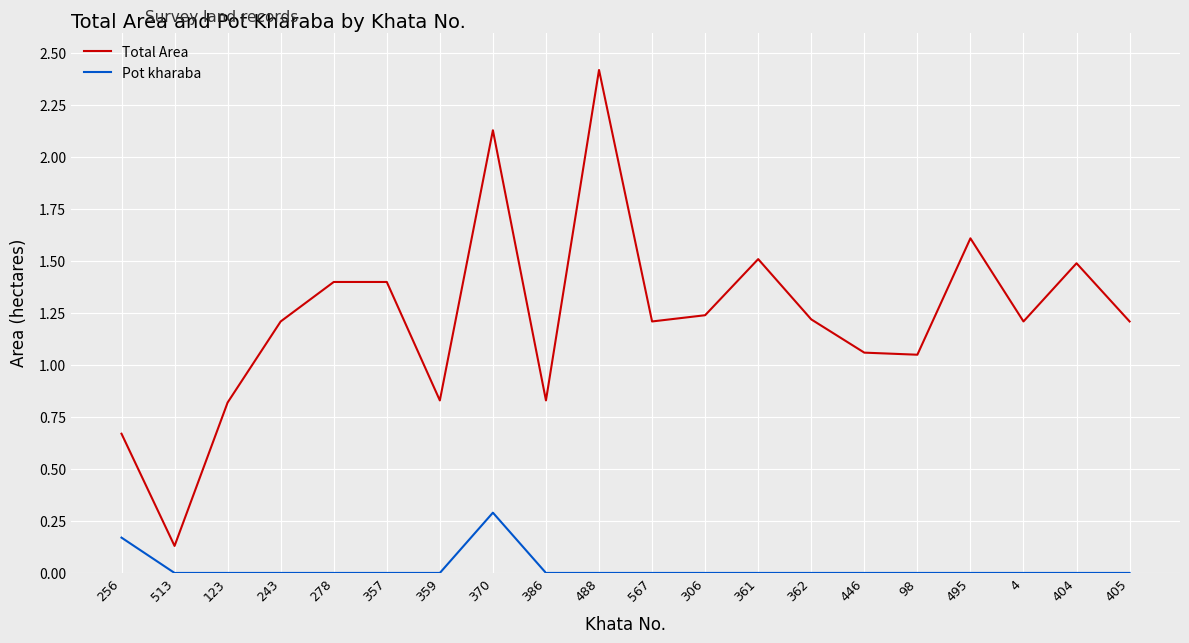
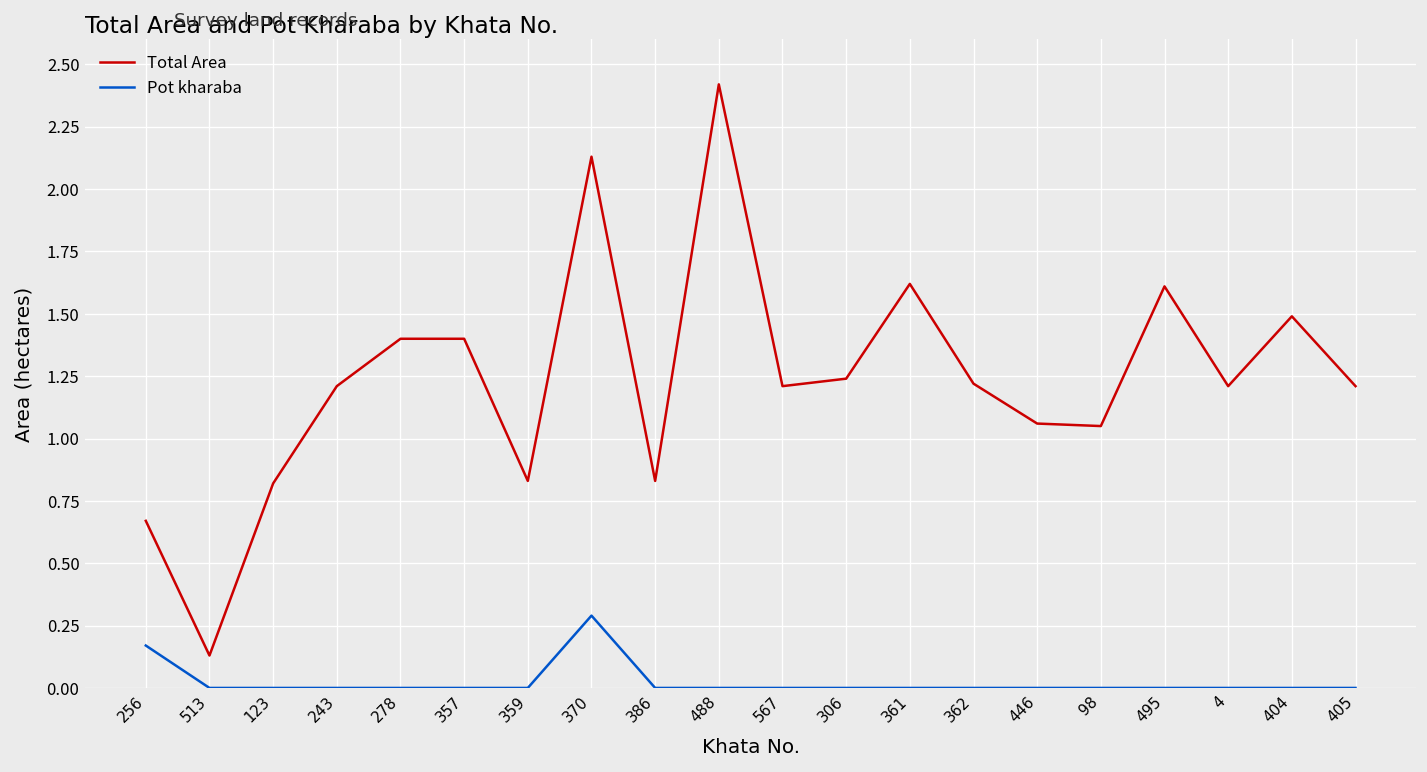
  {
    "Total Area": {
      "256": 0.67,
      "513": 0.13,
      "123": 0.82,
      "243": 1.21,
      "278": 1.40,
      "357": 1.40,
      "359": 0.83,
      "370": 2.13,
      "386": 0.83,
      "488": 2.42,
      "567": 1.21,
      "306": 1.24,
-     "361": 1.51,
+     "361": 1.62,
      "362": 1.22,
      "446": 1.06,
      "98": 1.05,
      "495": 1.61,
      "4": 1.21,
      "404": 1.49,
      "405": 1.21
    },
    "Pot kharaba": {
      "256": 0.17,
      "513": 0.00,
      "123": 0.00,
      "243": 0.00,
      "278": 0.00,
      "357": 0.00,
      "359": 0.00,
      "370": 0.29,
      "386": 0.00,
      "488": 0.00,
      "567": 0.00,
      "306": 0.00,
      "361": 0.00,
      "362": 0.00,
      "446": 0.00,
      "98": 0.00,
      "495": 0.00,
      "4": 0.00,
      "404": 0.00,
      "405": 0.00
    }
  }
